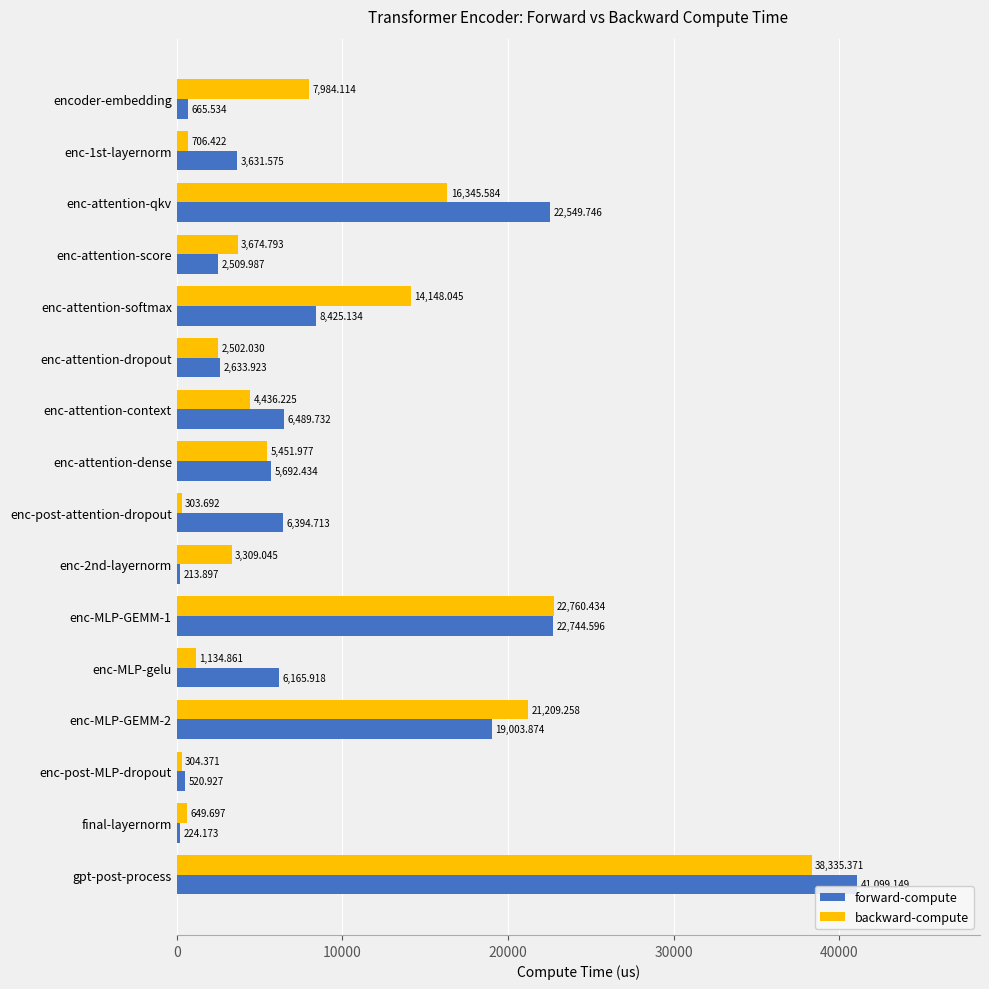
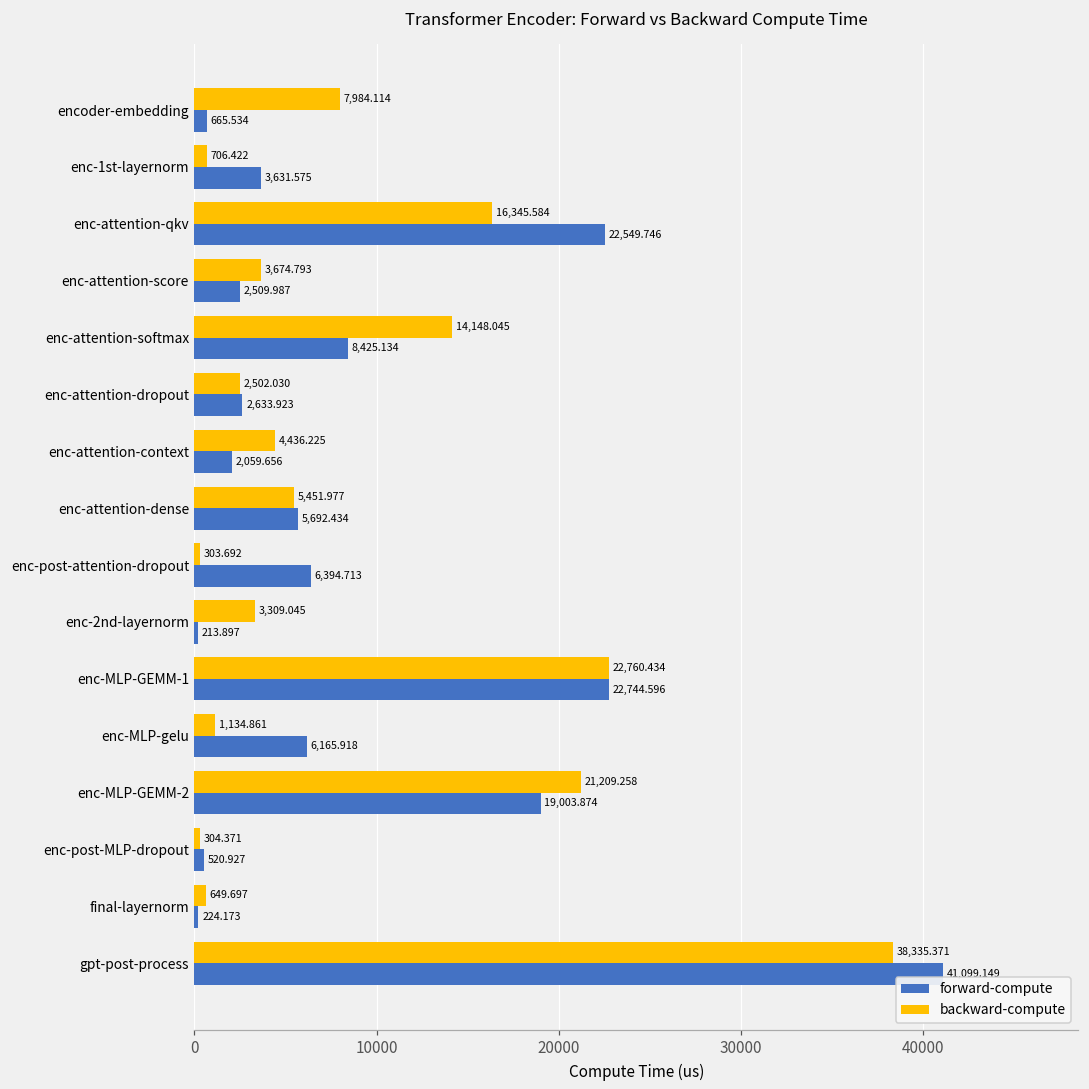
  {
    "forward-compute": {
      "encoder-embedding": "665.534",
      "enc-1st-layernorm": "3,631.575",
      "enc-attention-qkv": "22,549.746",
      "enc-attention-score": "2,509.987",
      "enc-attention-softmax": "8,425.134",
      "enc-attention-dropout": "2,633.923",
-     "enc-attention-context": "6,489.732",
+     "enc-attention-context": "2,059.656",
      "enc-attention-dense": "5,692.434",
      "enc-post-attention-dropout": "6,394.713",
      "enc-2nd-layernorm": "213.897",
      "enc-MLP-GEMM-1": "22,744.596",
      "enc-MLP-gelu": "6,165.918",
      "enc-MLP-GEMM-2": "19,003.874",
      "enc-post-MLP-dropout": "520.927",
      "final-layernorm": "224.173"
    },
    "backward-compute": {
      "encoder-embedding": "7,984.114",
      "enc-1st-layernorm": "706.422",
      "enc-attention-qkv": "16,345.584",
      "enc-attention-score": "3,674.793",
      "enc-attention-softmax": "14,148.045",
      "enc-attention-dropout": "2,502.030",
      "enc-attention-context": "4,436.225",
      "enc-attention-dense": "5,451.977",
      "enc-post-attention-dropout": "303.692",
      "enc-2nd-layernorm": "3,309.045",
      "enc-MLP-GEMM-1": "22,760.434",
      "enc-MLP-gelu": "1,134.861",
      "enc-MLP-GEMM-2": "21,209.258",
      "enc-post-MLP-dropout": "304.371",
      "final-layernorm": "649.697",
      "gpt-post-process": "38,335.371"
    }
  }
